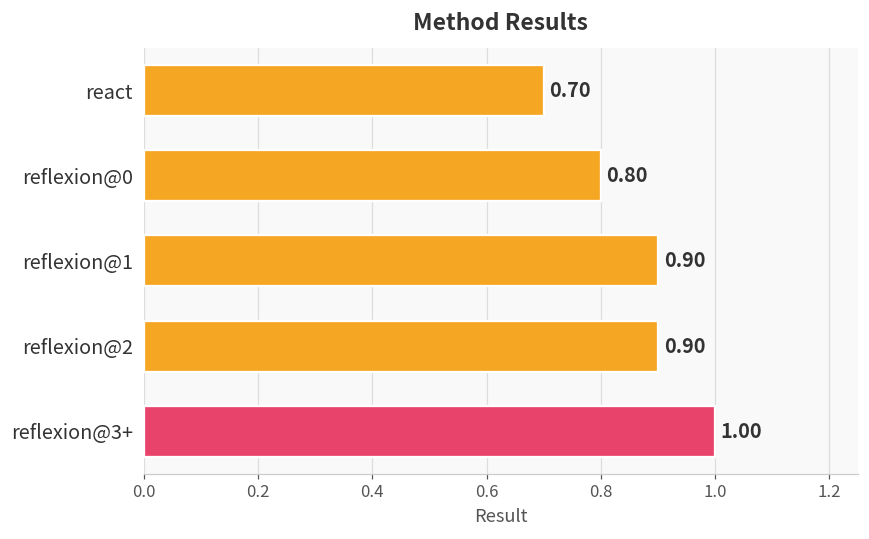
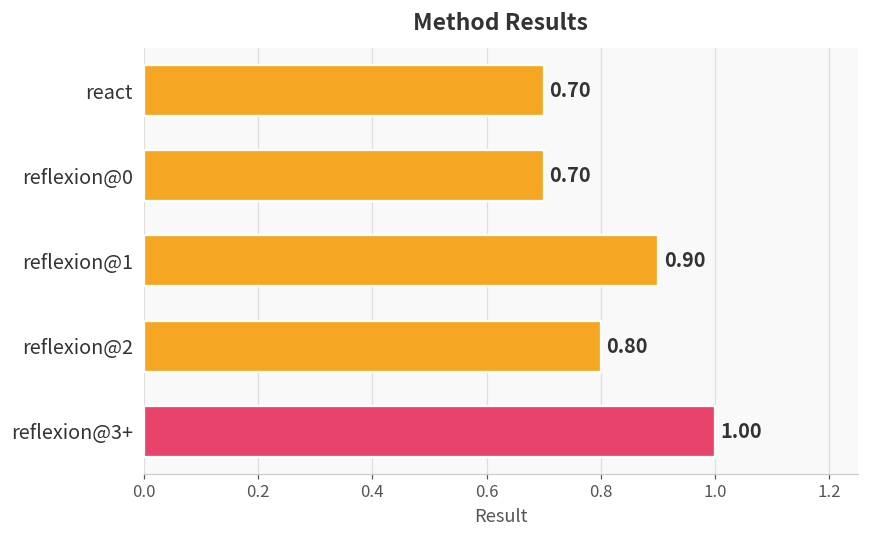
  {
    "react": 0.70,
-   "reflexion@0": 0.80,
+   "reflexion@0": 0.70,
    "reflexion@1": 0.90,
-   "reflexion@2": 0.90,
+   "reflexion@2": 0.80,
    "reflexion@3+": 1.00
  }
